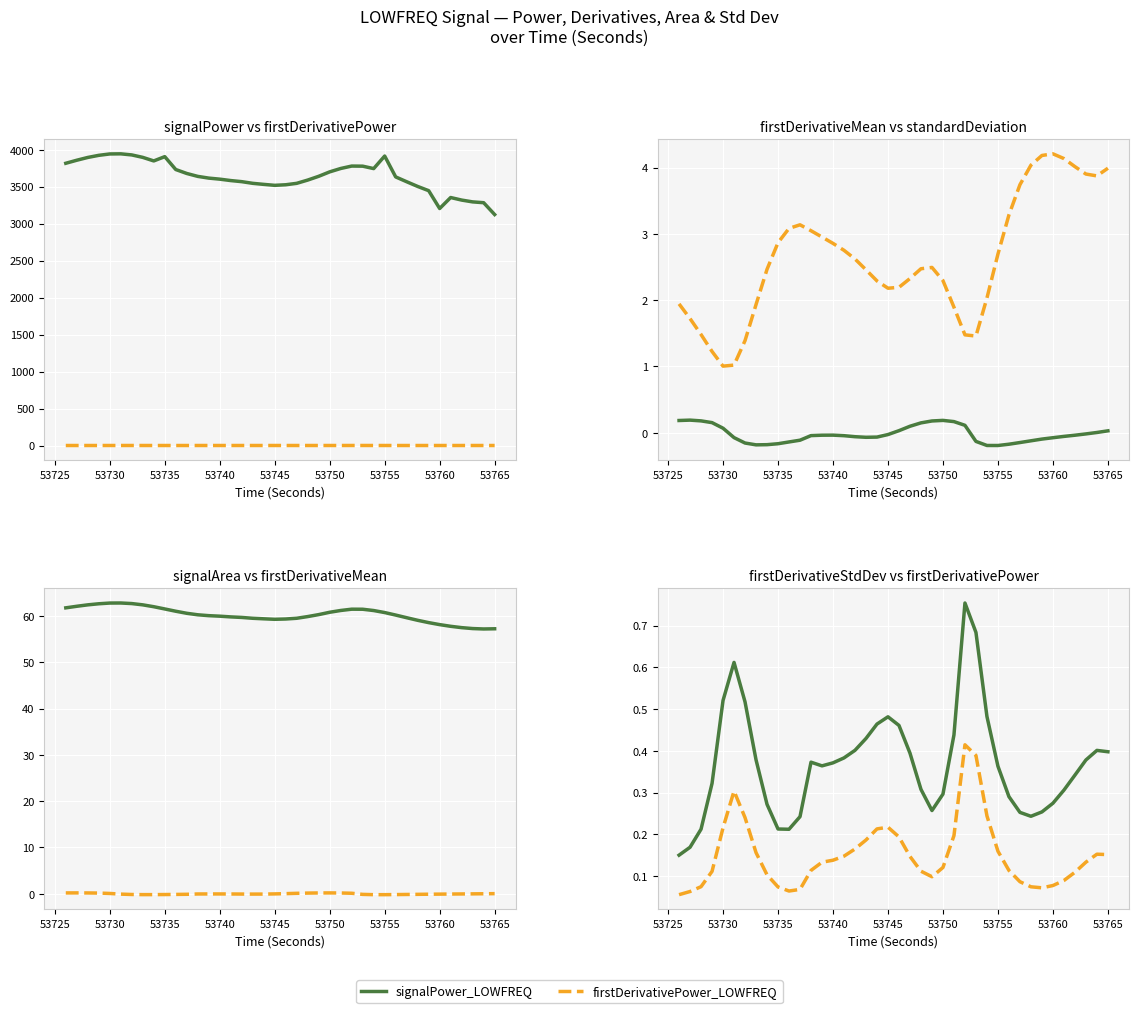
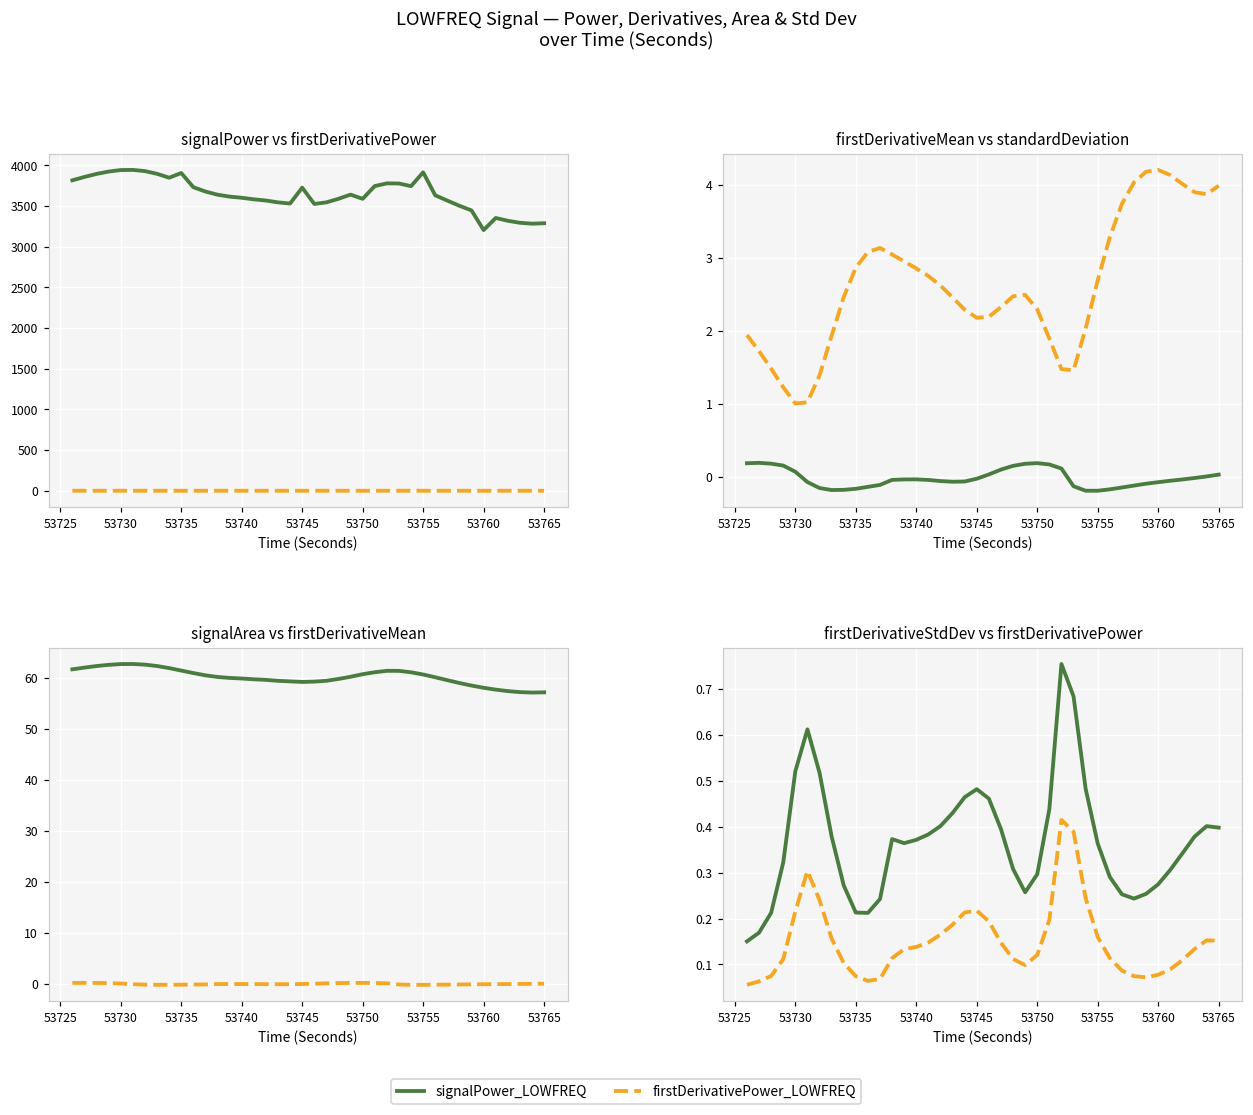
  {
    "signalPower vs firstDerivativePower": {
      "signalPower_LOWFREQ": {
        "53730": 3900,
        "53735": 3900,
        "53740": 3600,
-       "53745": 3500,
-       "53750": 3700,
+       "53745": 3700,
+       "53750": 3600,
        "53755": 3900,
        "53760": 3200,
-       "53765": 3100
+       "53765": 3300
      },
      "firstDerivativePower_LOWFREQ": {
        "53730": 0,
        "53735": 0,
        "53740": 0,
        "53745": 0,
        "53750": 0,
        "53755": 0,
        "53760": 0,
        "53765": 0
      }
    },
    "firstDerivativeStdDev vs firstDerivativePower": {
      "firstDerivativePower_LOWFREQ": {
        "53730": 0.22,
        "53735": 0.07,
        "53740": 0.14,
        "53745": 0.22,
        "53750": 0.12,
        "53755": 0.16,
        "53760": 0.08,
        "53765": 0.15
      }
    }
  }
